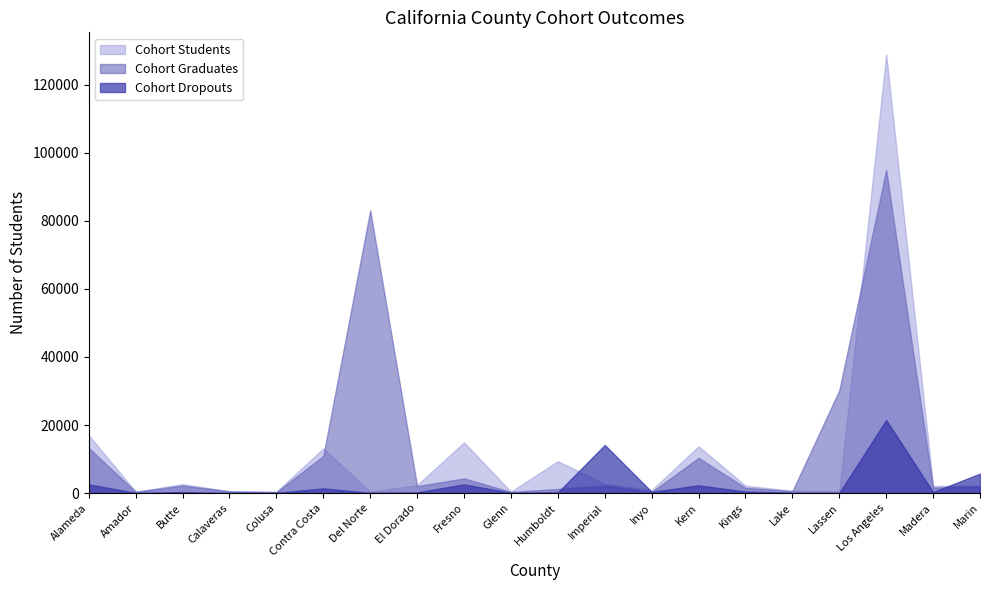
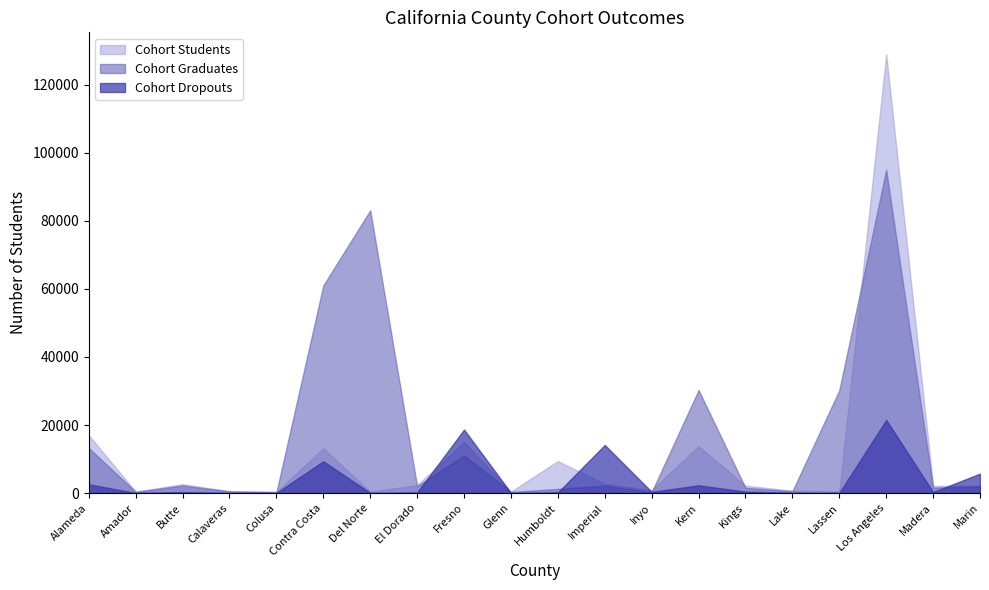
  {
    "Cohort Students": {
      "Alameda": 17000,
      "Contra Costa": 13000,
      "Fresno": 15000,
      "Humboldt": 9000,
      "Kern": 14000,
      "Los Angeles": 129000
    },
    "Cohort Graduates": {
      "Alameda": 13000,
-     "Contra Costa": 11000,
+     "Contra Costa": 61000,
      "Del Norte": 83000,
-     "Fresno": 4000,
+     "Fresno": 11000,
      "Humboldt": 1000,
-     "Kern": 10000,
+     "Kern": 30000,
      "Lassen": 30000,
      "Los Angeles": 95000
    },
    "Cohort Dropouts": {
      "Alameda": 3000,
-     "Contra Costa": 1000,
-     "Fresno": 3000,
+     "Contra Costa": 9000,
+     "Fresno": 19000,
      "Imperial": 14000,
      "Kern": 2000,
      "Los Angeles": 21000,
      "Marin": 6000
    }
  }
